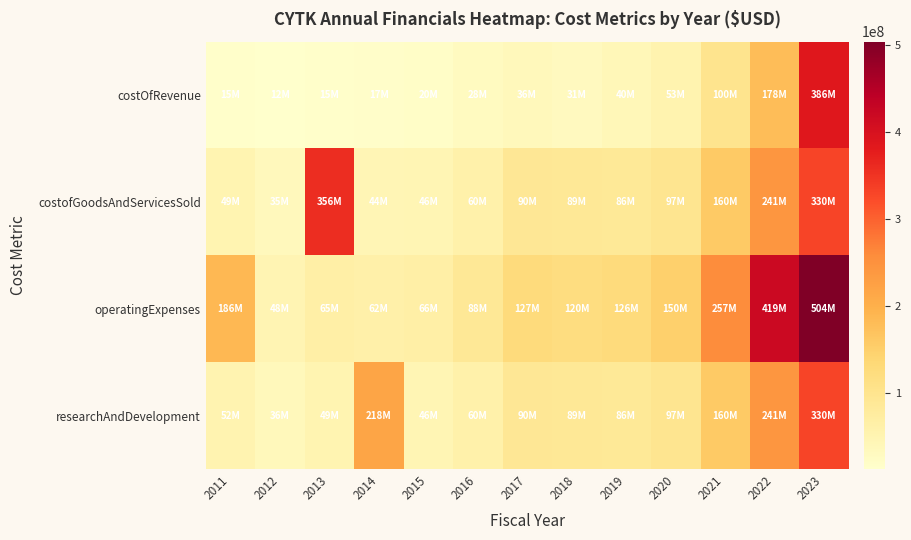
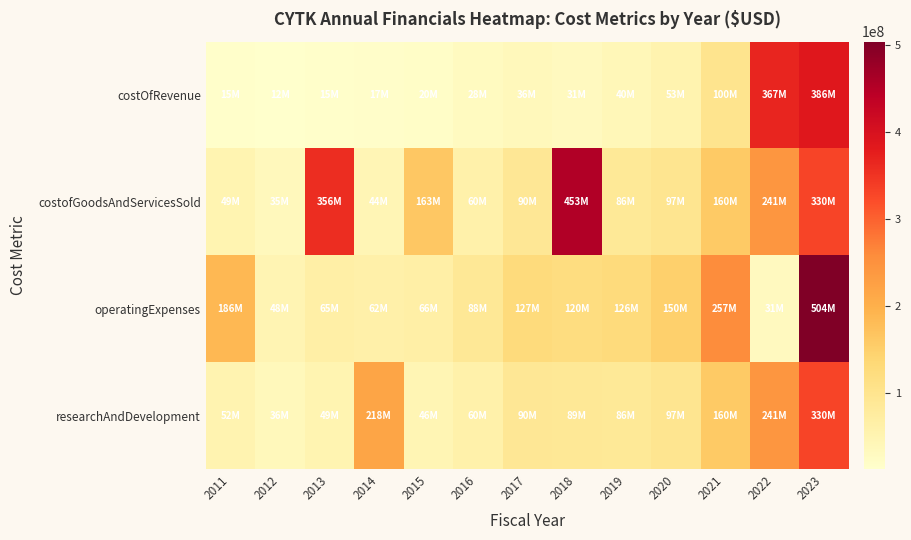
  {
    "costOfRevenue": {
      "2011": "15M",
      "2012": "12M",
      "2013": "15M",
      "2014": "17M",
      "2015": "20M",
      "2016": "28M",
      "2017": "36M",
      "2018": "31M",
      "2019": "40M",
      "2020": "53M",
      "2021": "100M",
-     "2022": "178M",
+     "2022": "367M",
      "2023": "386M"
    },
    "costofGoodsAndServicesSold": {
      "2011": "49M",
      "2012": "35M",
      "2013": "356M",
      "2014": "44M",
-     "2015": "46M",
+     "2015": "163M",
      "2016": "60M",
      "2017": "90M",
-     "2018": "89M",
+     "2018": "453M",
      "2019": "86M",
      "2020": "97M",
      "2021": "160M",
      "2022": "241M",
      "2023": "330M"
    },
    "operatingExpenses": {
      "2011": "186M",
      "2012": "48M",
      "2013": "65M",
      "2014": "62M",
      "2015": "66M",
      "2016": "88M",
      "2017": "127M",
      "2018": "120M",
      "2019": "126M",
      "2020": "150M",
      "2021": "257M",
-     "2022": "419M",
+     "2022": "31M",
      "2023": "504M"
    },
    "researchAndDevelopment": {
      "2011": "52M",
      "2012": "36M",
      "2013": "49M",
      "2014": "218M",
      "2015": "46M",
      "2016": "60M",
      "2017": "90M",
      "2018": "89M",
      "2019": "86M",
      "2020": "97M",
      "2021": "160M",
      "2022": "241M",
      "2023": "330M"
    }
  }
